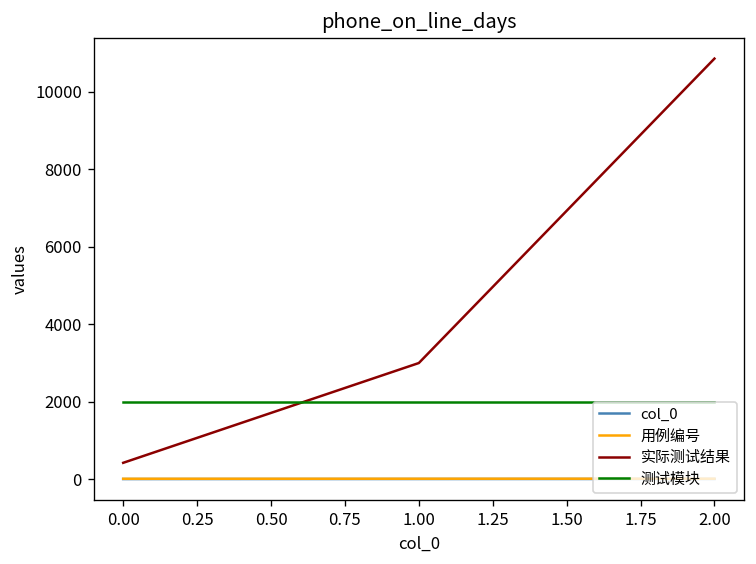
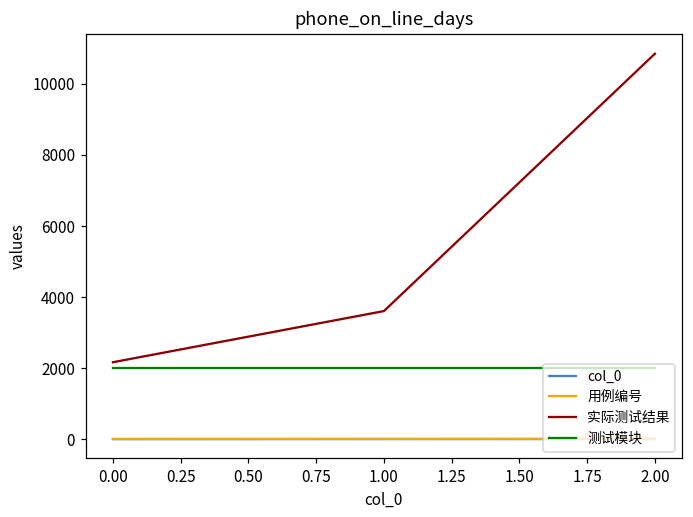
  {
    "用例编号": {
      "0.00": 0,
      "1.00": 0
    },
    "实际测试结果": {
-     "0.00": 400,
-     "1.00": 3000,
+     "0.00": 2200,
+     "1.00": 3600,
      "2.00": 10900
    },
    "测试模块": {
      "0.00": 2000,
      "1.00": 2000
    }
  }
